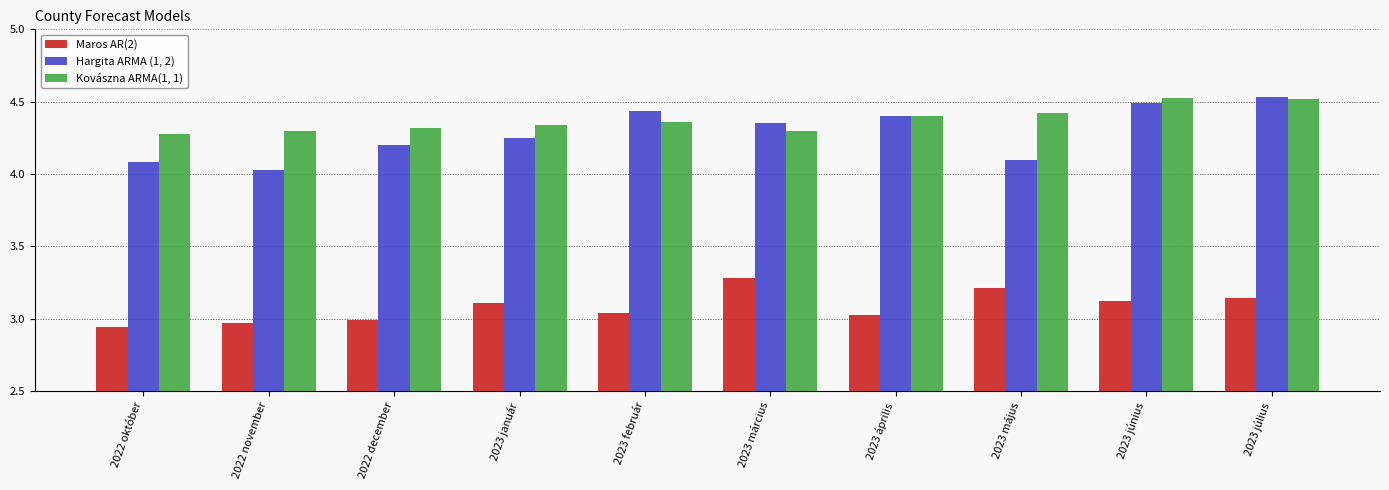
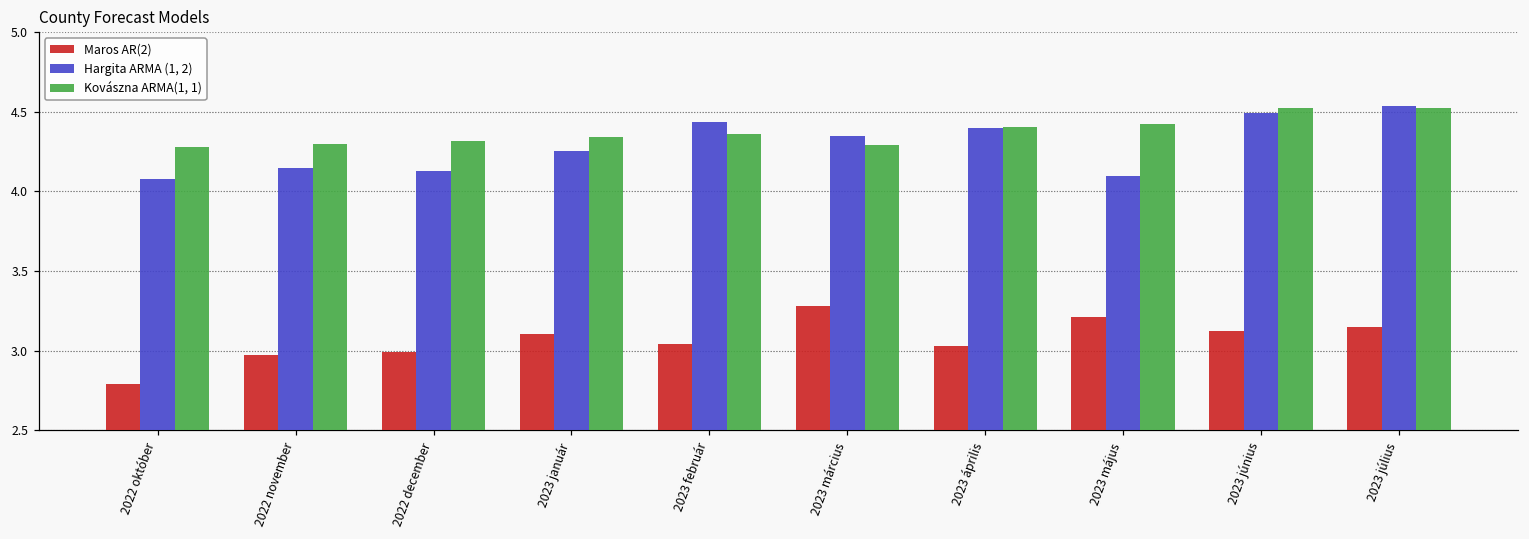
  {
    "Maros AR(2)": {
-     "2022 október": 2.94,
+     "2022 október": 2.79,
      "2022 november": 2.97,
      "2022 december": 2.99,
      "2023 január": 3.11,
      "2023 február": 3.04,
      "2023 március": 3.28,
      "2023 április": 3.03,
      "2023 május": 3.21,
      "2023 június": 3.13,
      "2023 július": 3.15
    },
    "Hargita ARMA (1, 2)": {
      "2022 október": 4.08,
-     "2022 november": 4.03,
-     "2022 december": 4.20,
+     "2022 november": 4.15,
+     "2022 december": 4.13,
      "2023 január": 4.25,
      "2023 február": 4.43,
      "2023 március": 4.35,
      "2023 április": 4.40,
      "2023 május": 4.10,
      "2023 június": 4.49,
      "2023 július": 4.53
    },
    "Kovászna ARMA(1, 1)": {
      "2022 október": 4.28,
      "2022 november": 4.30,
      "2022 december": 4.32,
      "2023 január": 4.34,
      "2023 február": 4.36,
      "2023 március": 4.29,
      "2023 április": 4.40,
      "2023 május": 4.42,
      "2023 június": 4.52,
      "2023 július": 4.52
    }
  }
